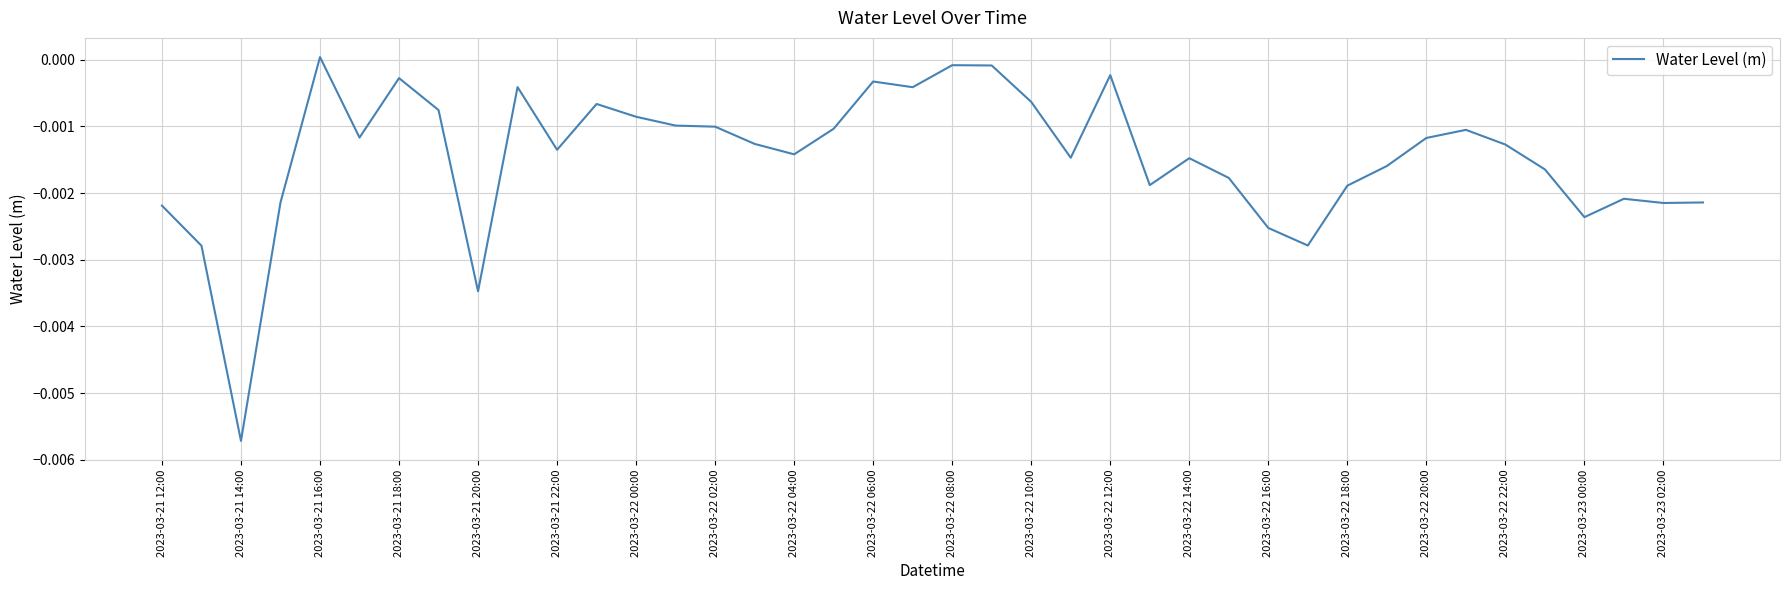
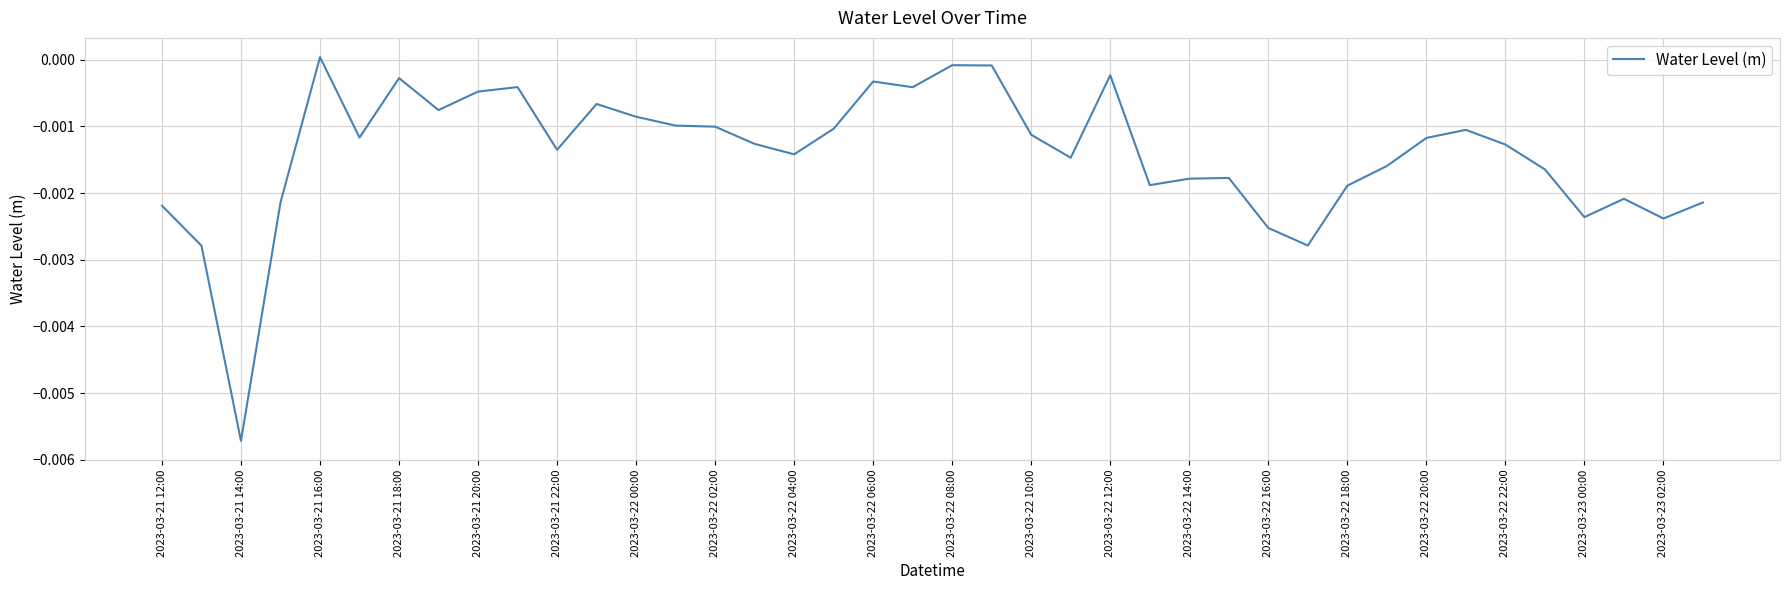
  {
    "2023-03-21 12:00": -0.0022,
    "2023-03-21 14:00": -0.0057,
    "2023-03-21 16:00": 0.0000,
    "2023-03-21 18:00": -0.0003,
-   "2023-03-21 20:00": -0.0035,
+   "2023-03-21 20:00": -0.0005,
    "2023-03-21 22:00": -0.0014,
    "2023-03-22 00:00": -0.0009,
    "2023-03-22 02:00": -0.0010,
    "2023-03-22 04:00": -0.0014,
    "2023-03-22 06:00": -0.0003,
    "2023-03-22 08:00": -0.0001,
-   "2023-03-22 10:00": -0.0006,
+   "2023-03-22 10:00": -0.0011,
    "2023-03-22 12:00": -0.0002,
-   "2023-03-22 14:00": -0.0015,
+   "2023-03-22 14:00": -0.0018,
    "2023-03-22 16:00": -0.0025,
    "2023-03-22 18:00": -0.0019,
    "2023-03-22 20:00": -0.0012,
    "2023-03-22 22:00": -0.0013,
    "2023-03-23 00:00": -0.0024,
-   "2023-03-23 02:00": -0.0021
+   "2023-03-23 02:00": -0.0024
  }
